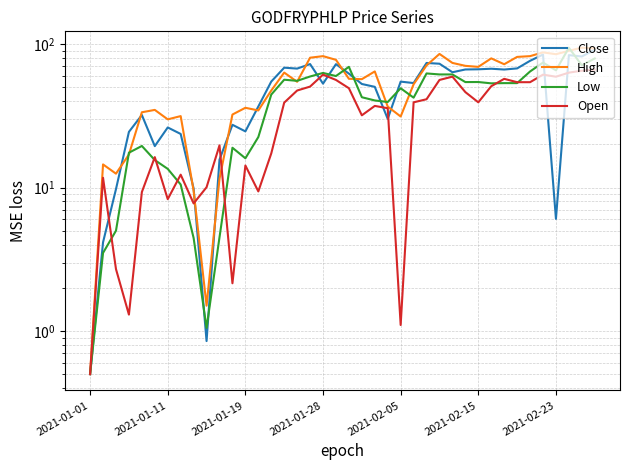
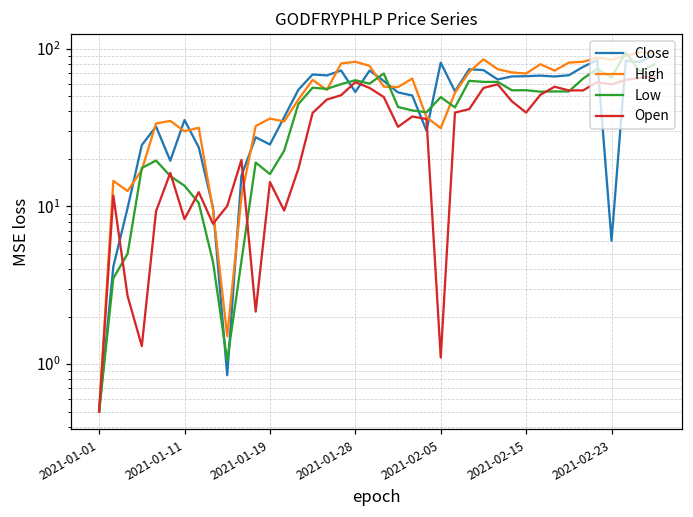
  {
    "Close": {
-     "2021-01-11": 26,
+     "2021-01-11": 35,
      "2021-01-19": 25,
      "2021-01-28": 53,
-     "2021-02-05": 55,
+     "2021-02-05": 80,
      "2021-02-23": 6
    },
    "High": {
      "2021-01-11": 30,
      "2021-01-19": 36,
      "2021-01-28": 80,
      "2021-02-05": 31
    },
    "Low": {
      "2021-01-11": 14,
      "2021-01-19": 16,
      "2021-02-05": 49,
      "2021-02-15": 54
    },
    "Open": {
      "2021-01-11": 8,
      "2021-01-19": 14,
      "2021-02-05": 1.1,
      "2021-02-15": 39
    }
  }
